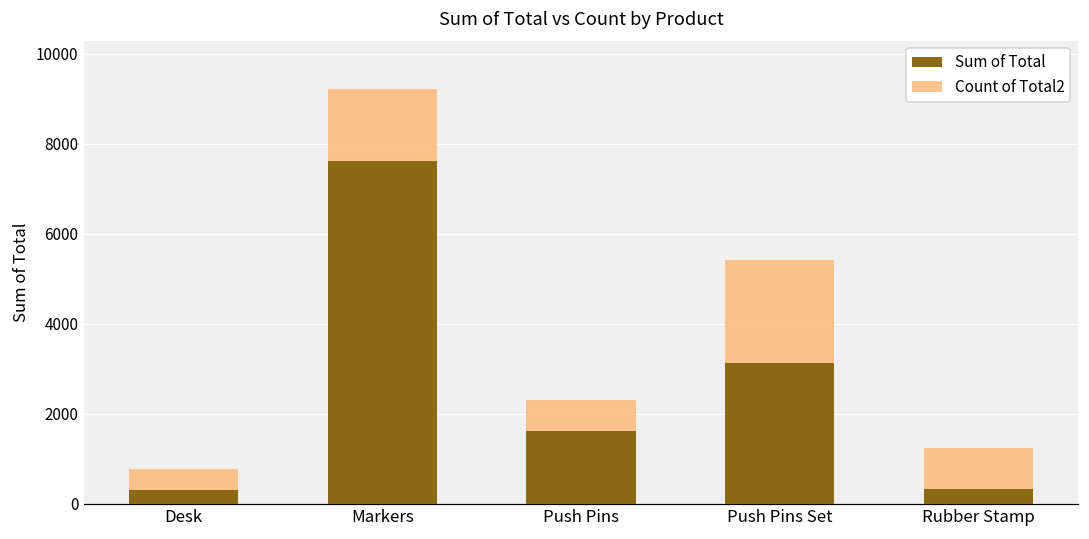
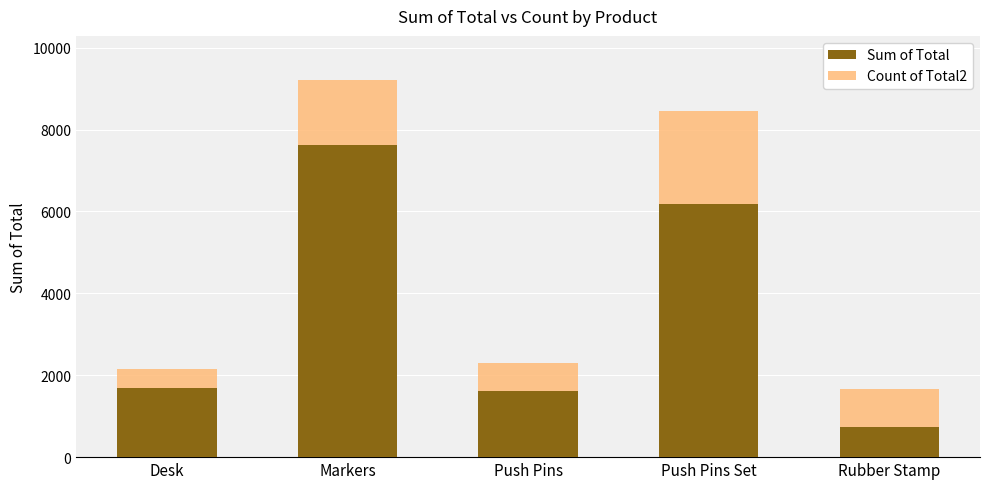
  {
    "Sum of Total": {
-     "Desk": 300,
+     "Desk": 1700,
      "Markers": 7600,
      "Push Pins": 1600,
-     "Push Pins Set": 3100,
-     "Rubber Stamp": 300
+     "Push Pins Set": 6200,
+     "Rubber Stamp": 700
    },
    "Count of Total2": {
      "Desk": 500,
      "Markers": 1600,
      "Push Pins": 700,
      "Push Pins Set": 2300,
      "Rubber Stamp": 900
    }
  }
